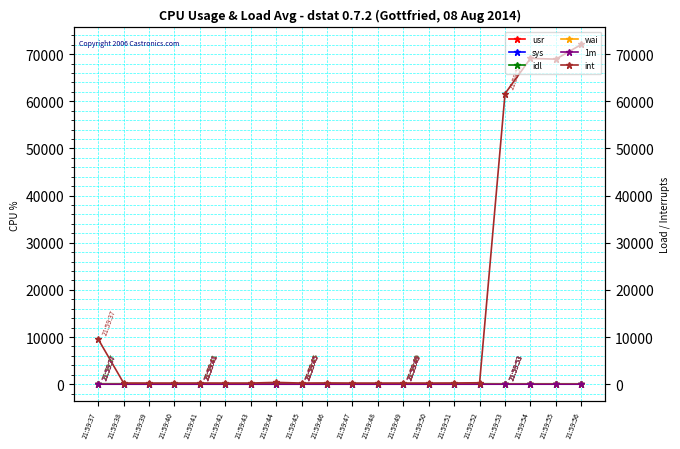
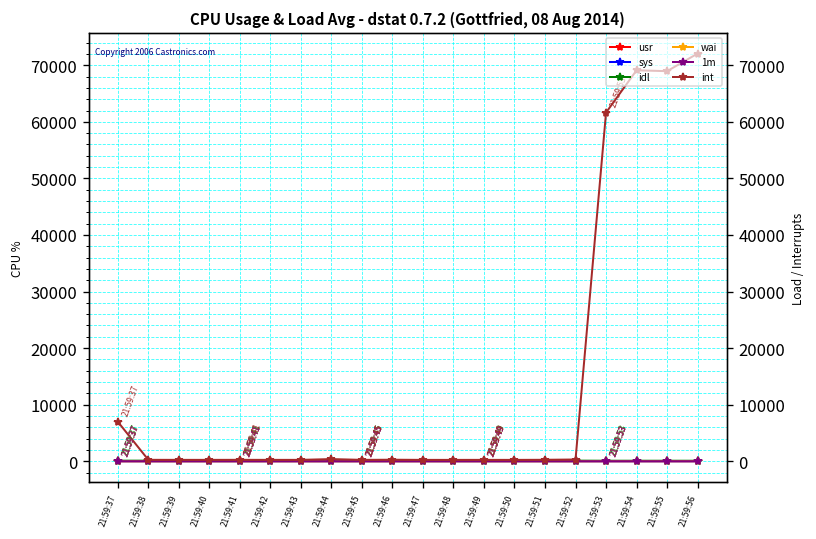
  {
    "1m": {
      "21:59:54": 0,
      "21:59:55": 0,
      "21:59:56": 0
    },
    "int": {
-     "21:59:37": 10000
+     "21:59:37": 7000
    }
  }
